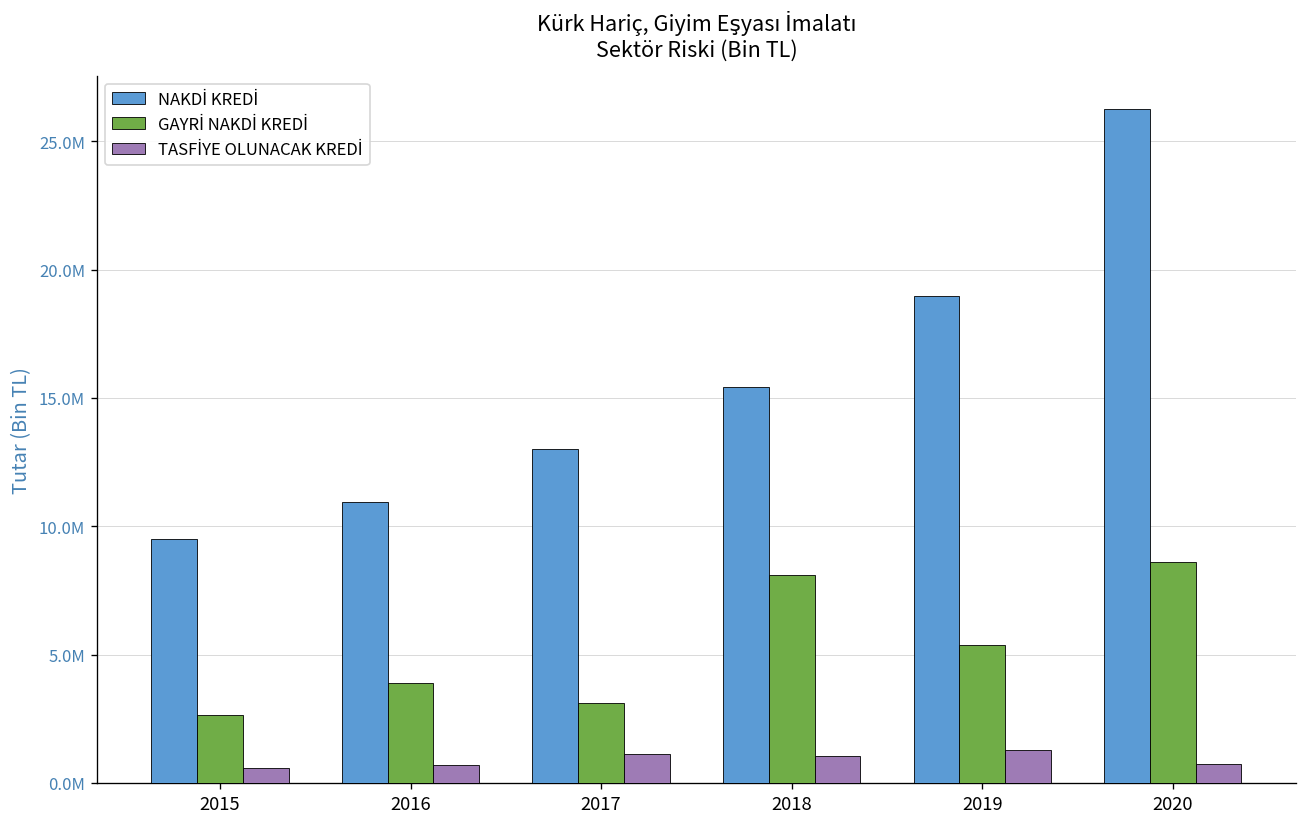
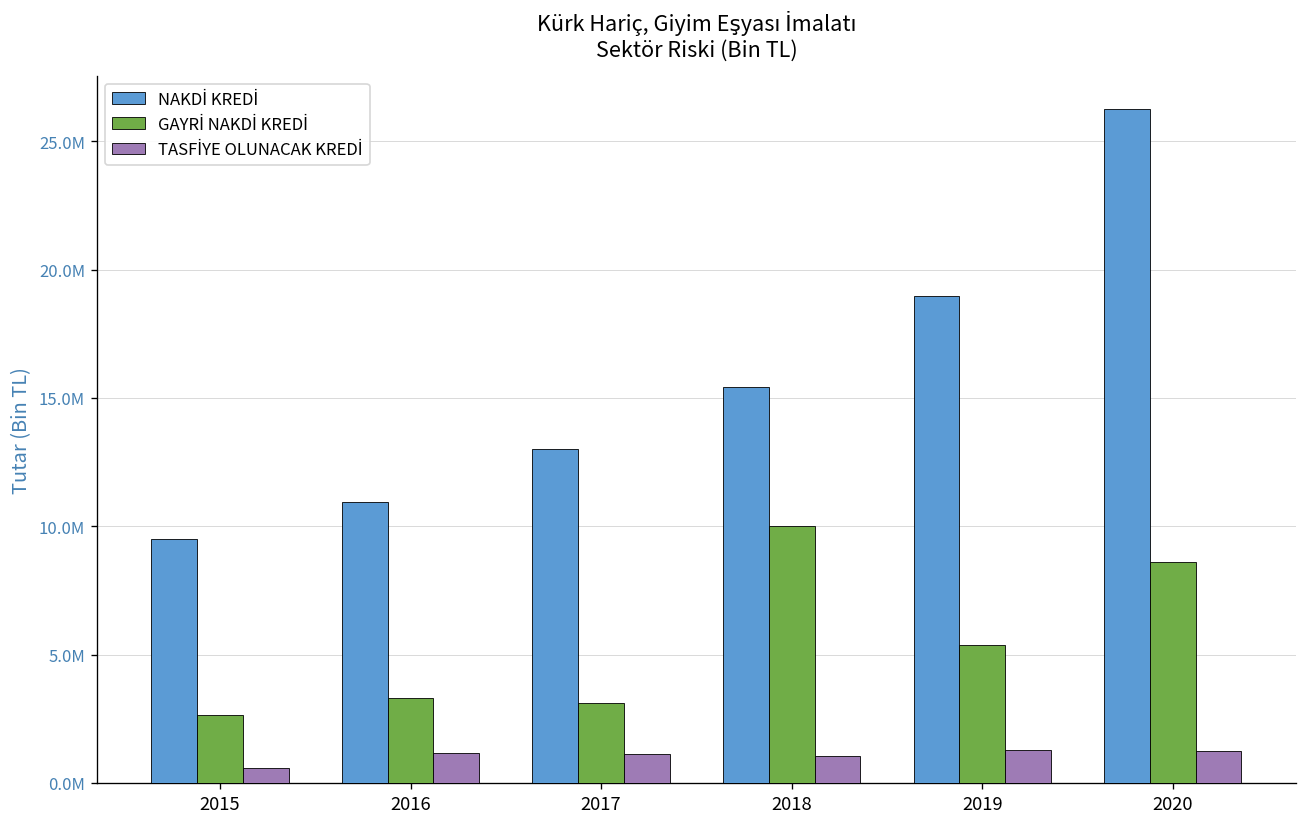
  {
    "NAKDİ KREDİ": {
      "2015": 9500000,
      "2016": 11000000,
      "2017": 13000000,
      "2018": 15400000,
      "2019": 19000000,
      "2020": 26200000
    },
    "GAYRİ NAKDİ KREDİ": {
      "2015": 2700000,
-     "2016": 3900000,
+     "2016": 3300000,
      "2017": 3100000,
-     "2018": 8100000,
+     "2018": 10000000,
      "2019": 5400000,
      "2020": 8600000
    },
    "TASFİYE OLUNACAK KREDİ": {
      "2015": 600000,
-     "2016": 700000,
+     "2016": 1200000,
      "2017": 1100000,
      "2018": 1100000,
      "2019": 1300000,
-     "2020": 700000
+     "2020": 1200000
    }
  }
